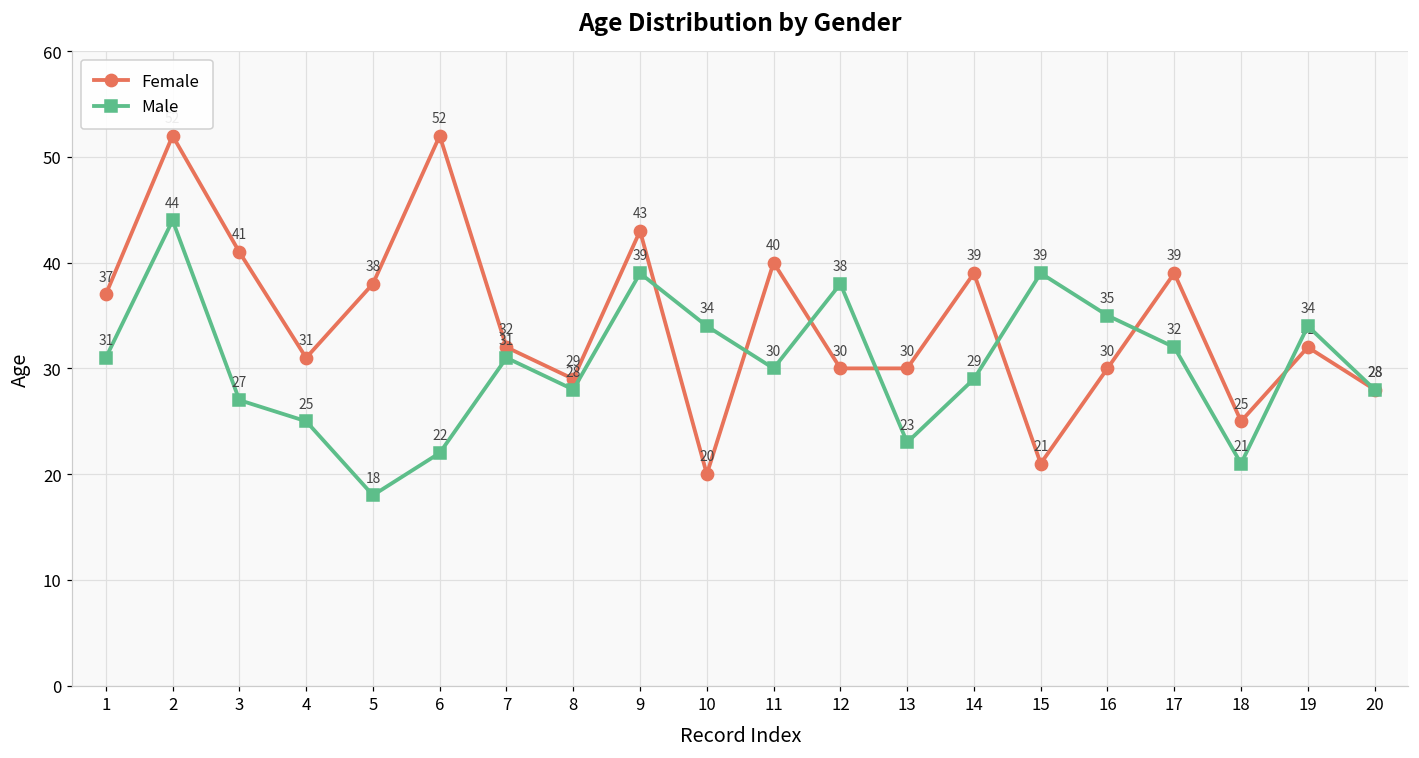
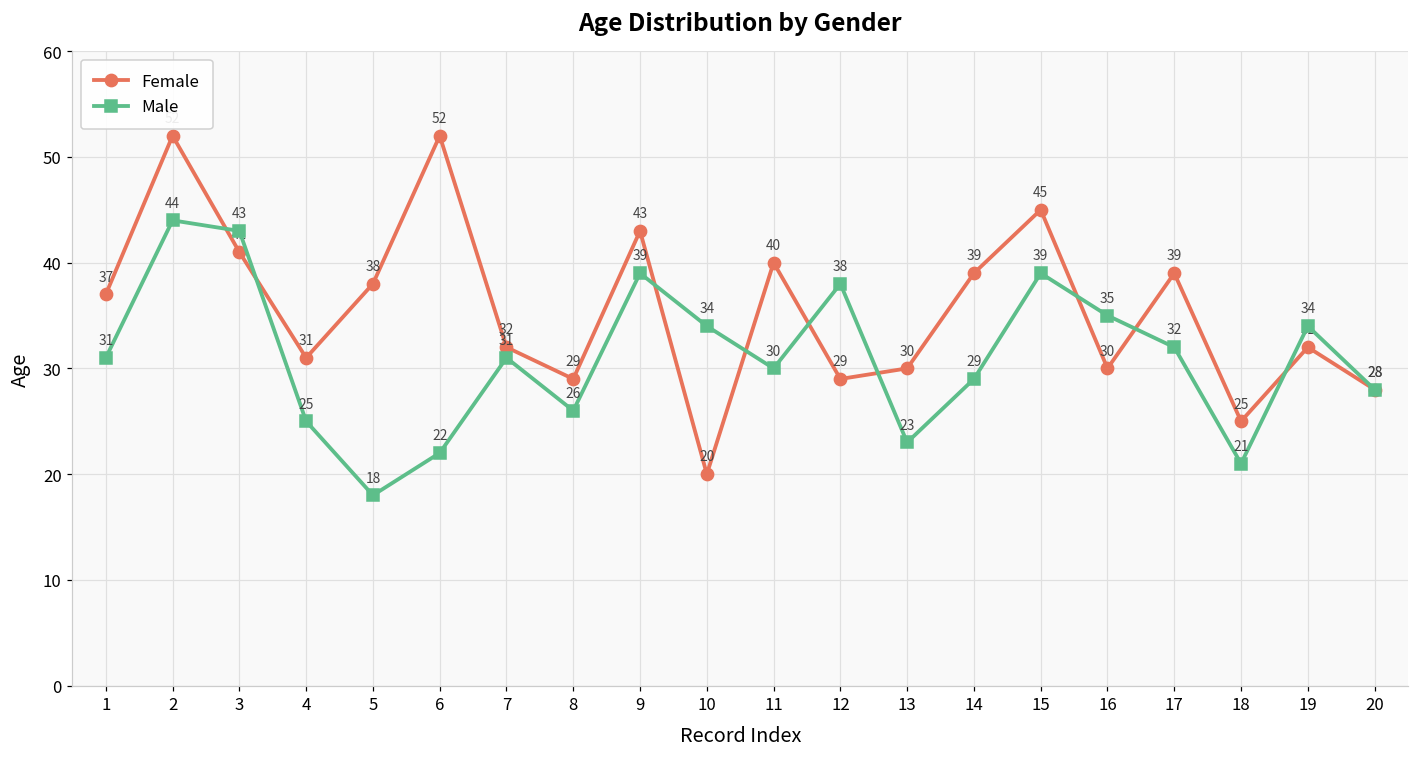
  {
    "Female": {
      "1": 37,
      "3": 41,
      "4": 31,
      "5": 38,
      "6": 52,
      "9": 43,
      "10": 20,
      "11": 40,
-     "12": 30,
+     "12": 29,
      "13": 30,
      "14": 39,
-     "15": 21,
+     "15": 45,
      "16": 30,
      "17": 39,
      "18": 25
    },
    "Male": {
      "1": 31,
      "2": 44,
-     "3": 27,
+     "3": 43,
      "4": 25,
      "5": 18,
      "6": 22,
-     "8": 28,
+     "8": 26,
      "9": 39,
      "10": 34,
      "11": 30,
      "12": 38,
      "13": 23,
      "14": 29,
      "15": 39,
      "16": 35,
      "17": 32,
      "18": 21,
      "19": 34
    }
  }
